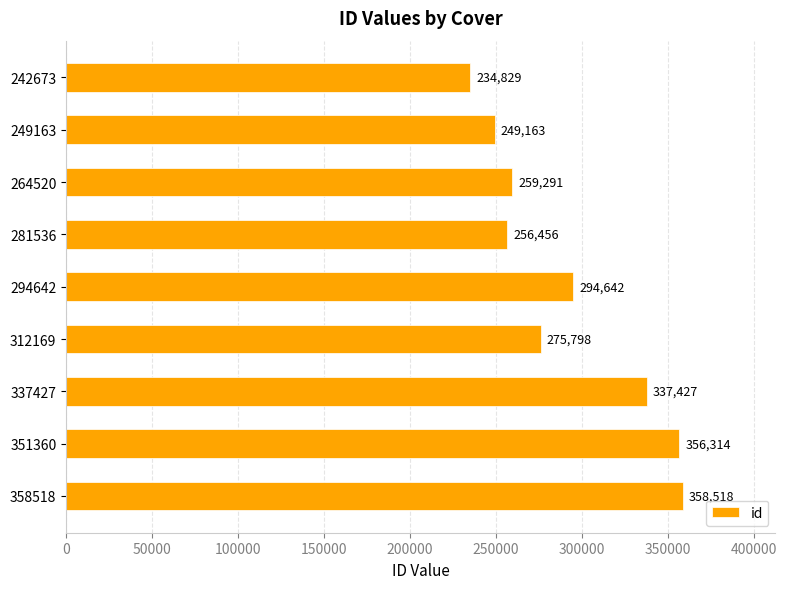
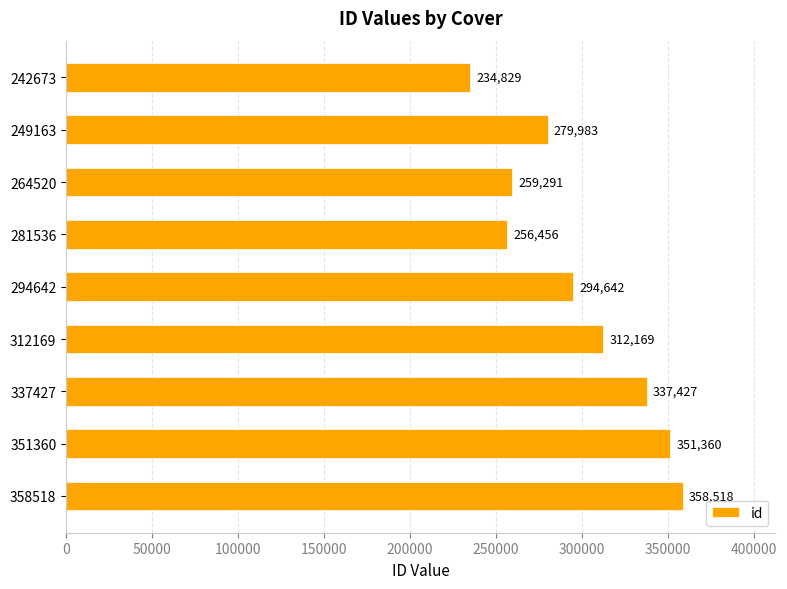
  {
    "242673": "234,829",
-   "249163": "249,163",
+   "249163": "279,983",
    "264520": "259,291",
    "281536": "256,456",
    "294642": "294,642",
-   "312169": "275,798",
+   "312169": "312,169",
    "337427": "337,427",
-   "351360": "356,314"
+   "351360": "351,360"
  }
